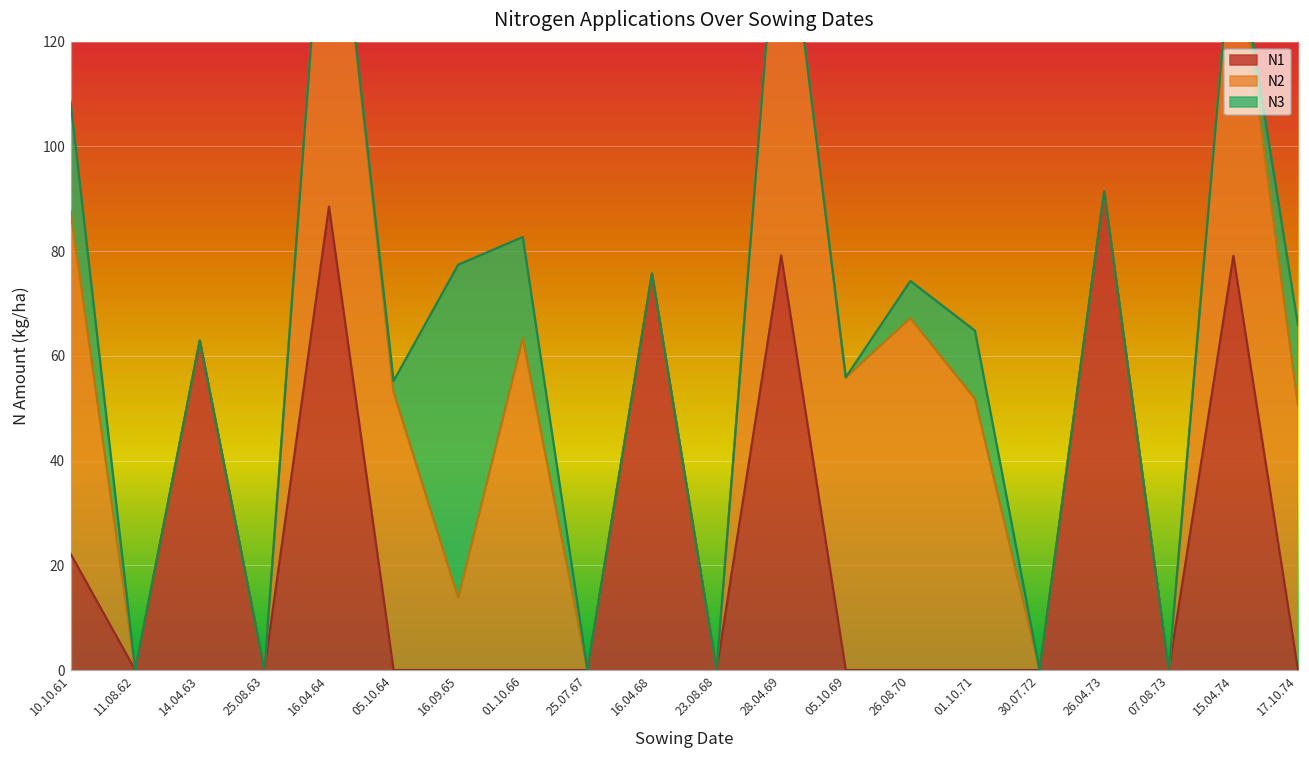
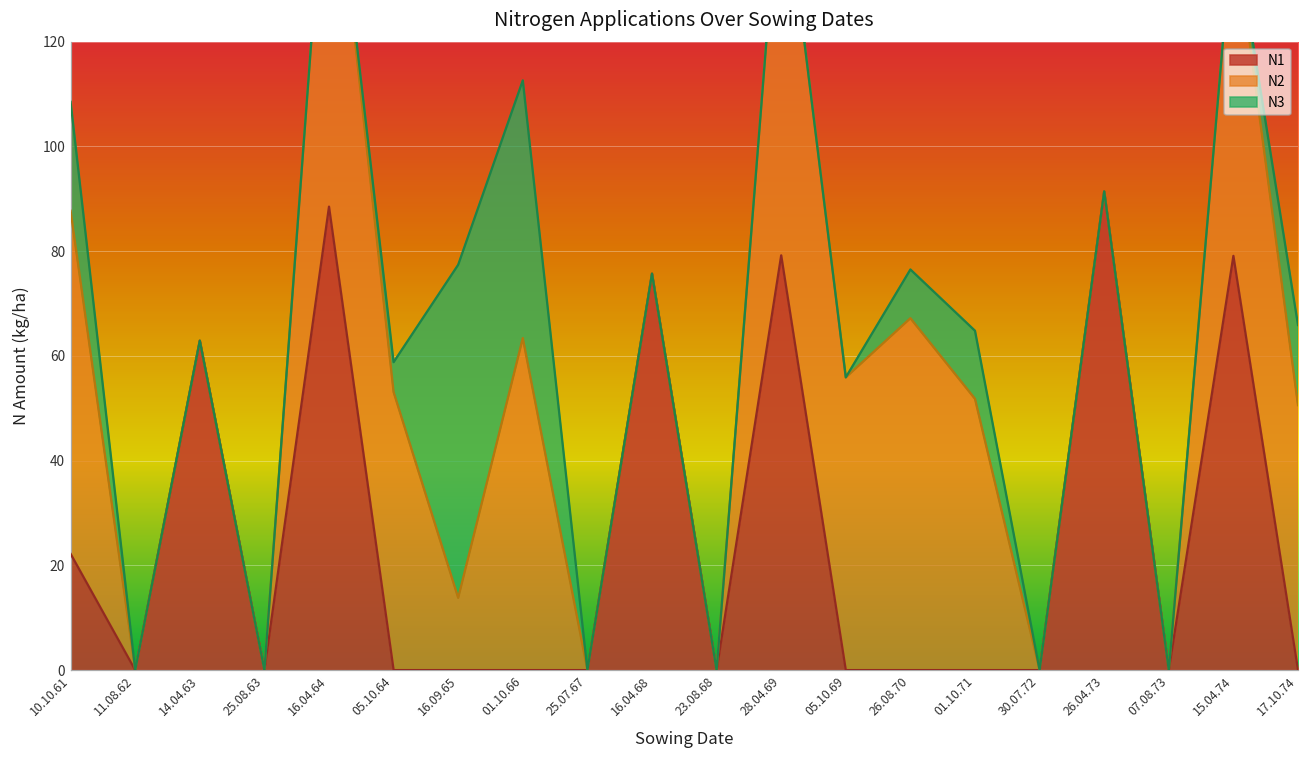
  {
    "N1": {
      "10.10.61": 22,
      "16.04.64": 89,
      "05.10.64": 0,
      "16.09.65": 0,
      "01.10.66": 0,
      "28.04.69": 79,
      "05.10.69": 0,
      "26.08.70": 0,
      "01.10.71": 0,
      "15.04.74": 79,
      "17.10.74": 0
    },
    "N2": {
      "10.10.61": 66,
      "05.10.64": 53,
      "16.09.65": 14,
      "01.10.66": 63,
      "26.08.70": 67,
      "01.10.71": 52,
      "17.10.74": 51
    },
    "N3": {
      "10.10.61": 21,
-     "05.10.64": 2,
+     "05.10.64": 6,
      "16.09.65": 64,
-     "01.10.66": 19,
-     "26.08.70": 7,
+     "01.10.66": 49,
+     "26.08.70": 9,
      "01.10.71": 13,
      "17.10.74": 15
    }
  }
